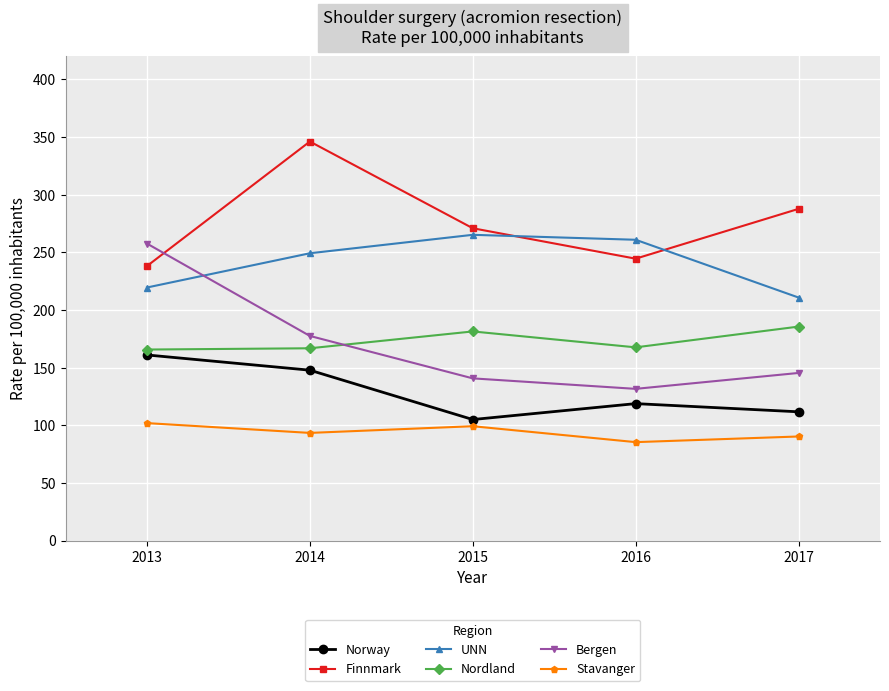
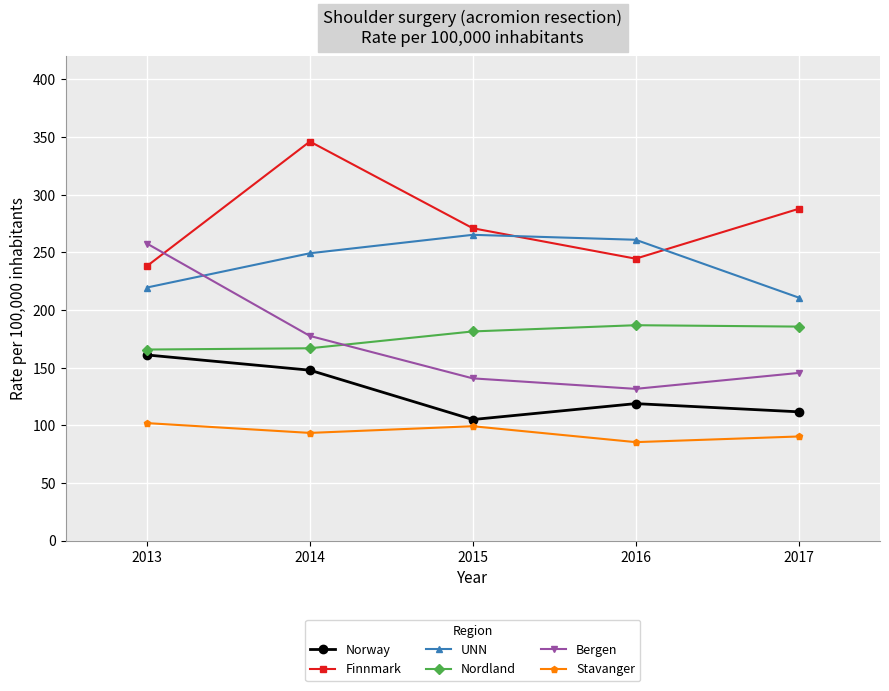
  {
    "Norway": {
      "2013": 161,
      "2014": 148,
      "2015": 105,
      "2016": 119,
      "2017": 112
    },
    "Finnmark": {
      "2013": 238,
      "2014": 346,
      "2015": 271,
      "2016": 245,
      "2017": 288
    },
    "UNN": {
      "2013": 220,
      "2014": 249,
      "2015": 265,
      "2016": 261,
      "2017": 211
    },
    "Nordland": {
      "2013": 166,
      "2014": 167,
      "2015": 181,
-     "2016": 168,
+     "2016": 187,
      "2017": 186
    },
    "Bergen": {
      "2013": 258,
      "2014": 178,
      "2015": 141,
      "2016": 132,
      "2017": 145
    },
    "Stavanger": {
      "2013": 102,
      "2014": 93,
      "2015": 99,
      "2016": 85,
      "2017": 90
    }
  }
